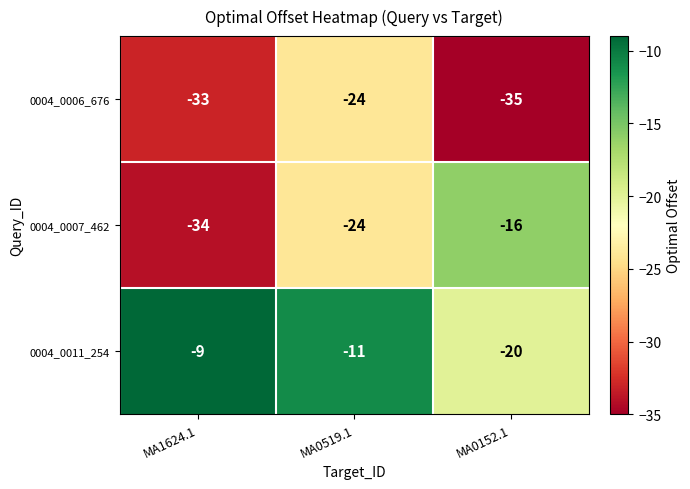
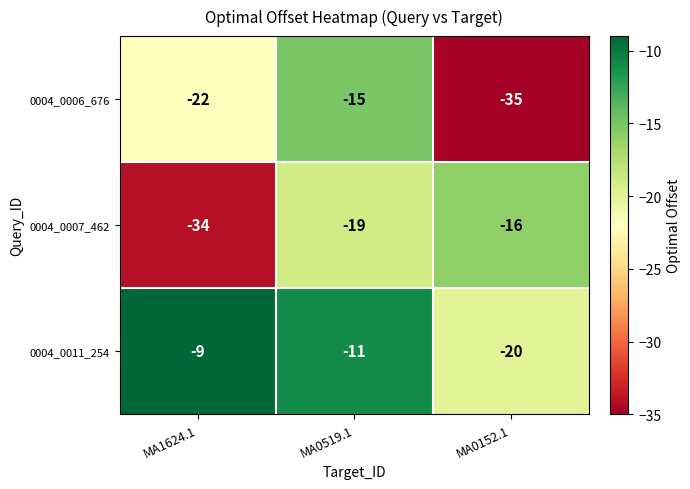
  {
    "0004_0006_676": {
-     "MA1624.1": -33,
-     "MA0519.1": -24,
+     "MA1624.1": -22,
+     "MA0519.1": -15,
      "MA0152.1": -35
    },
    "0004_0007_462": {
      "MA1624.1": -34,
-     "MA0519.1": -24,
+     "MA0519.1": -19,
      "MA0152.1": -16
    },
    "0004_0011_254": {
      "MA1624.1": -9,
      "MA0519.1": -11,
      "MA0152.1": -20
    }
  }
